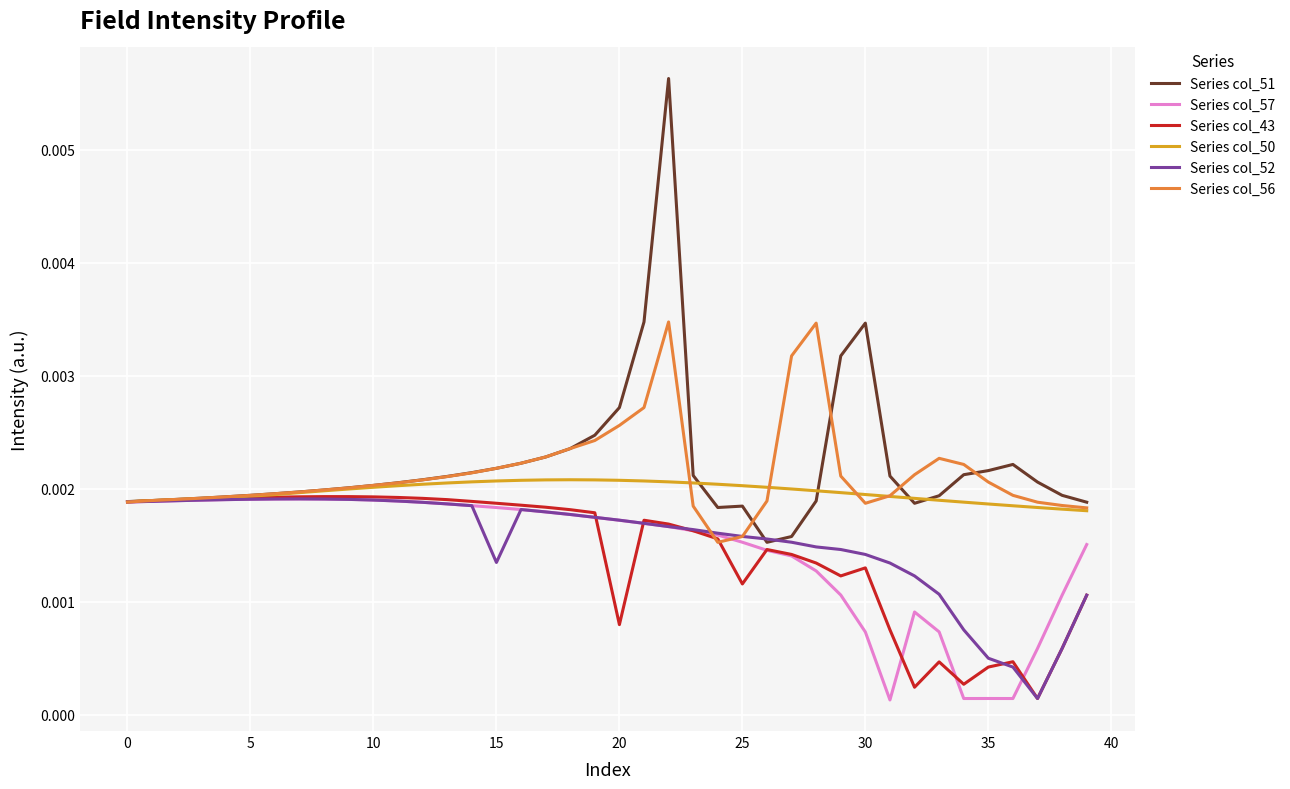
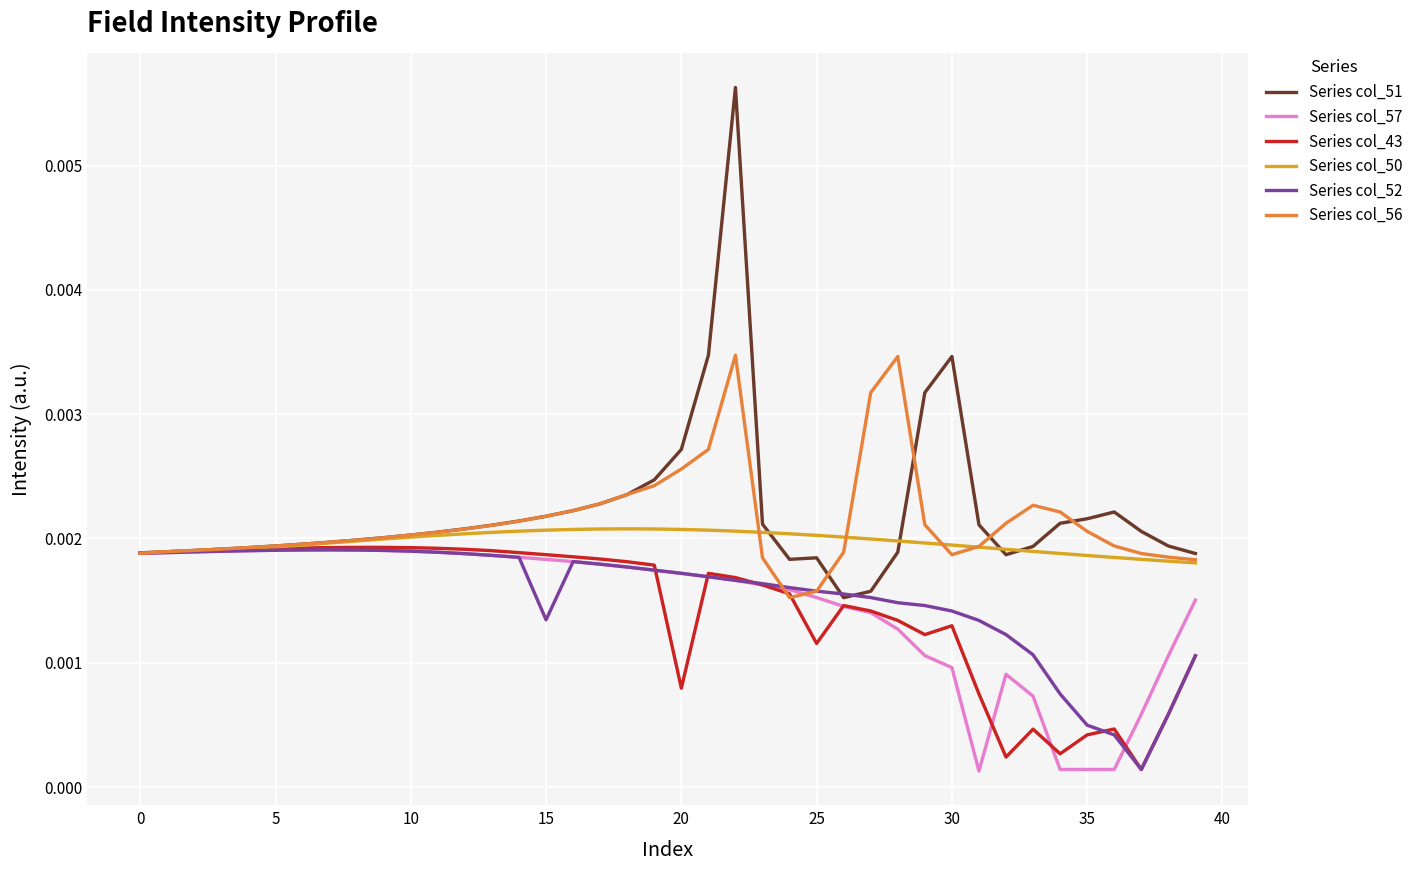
  {
    "Series col_51": {
      "20": 0.00272,
      "25": 0.00184,
      "30": 0.00346,
      "35": 0.00216
    },
    "Series col_57": {
      "15": 0.00183,
      "25": 0.00152,
-     "30": 0.00073,
+     "30": 0.00096,
      "35": 0.00014
    },
    "Series col_43": {
      "10": 0.00193,
      "15": 0.00187,
      "20": 0.00080,
      "25": 0.00116,
      "30": 0.00130,
      "35": 0.00042
    },
    "Series col_52": {
      "15": 0.00135,
      "30": 0.00142,
      "35": 0.00050
    }
  }
